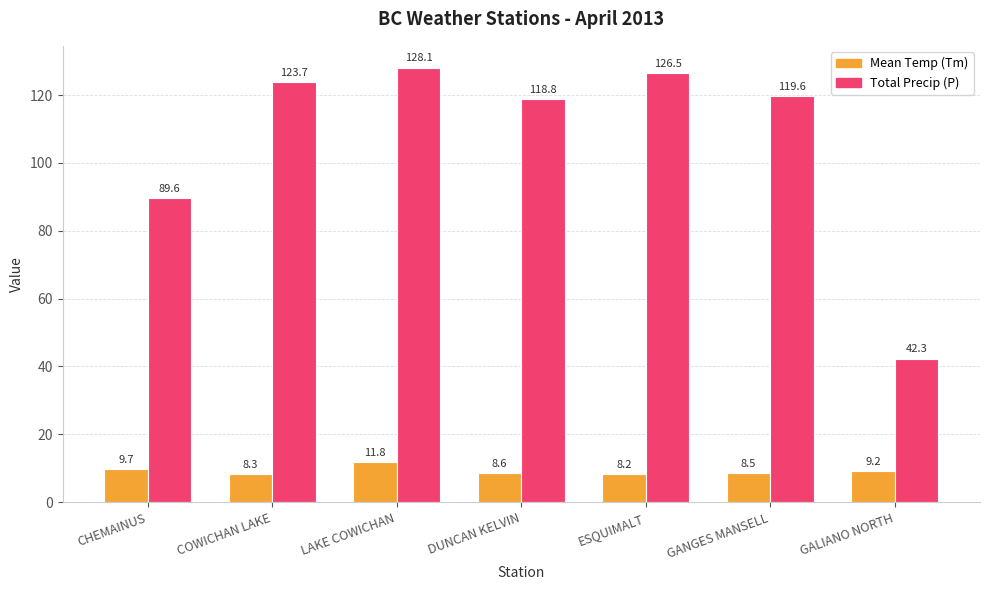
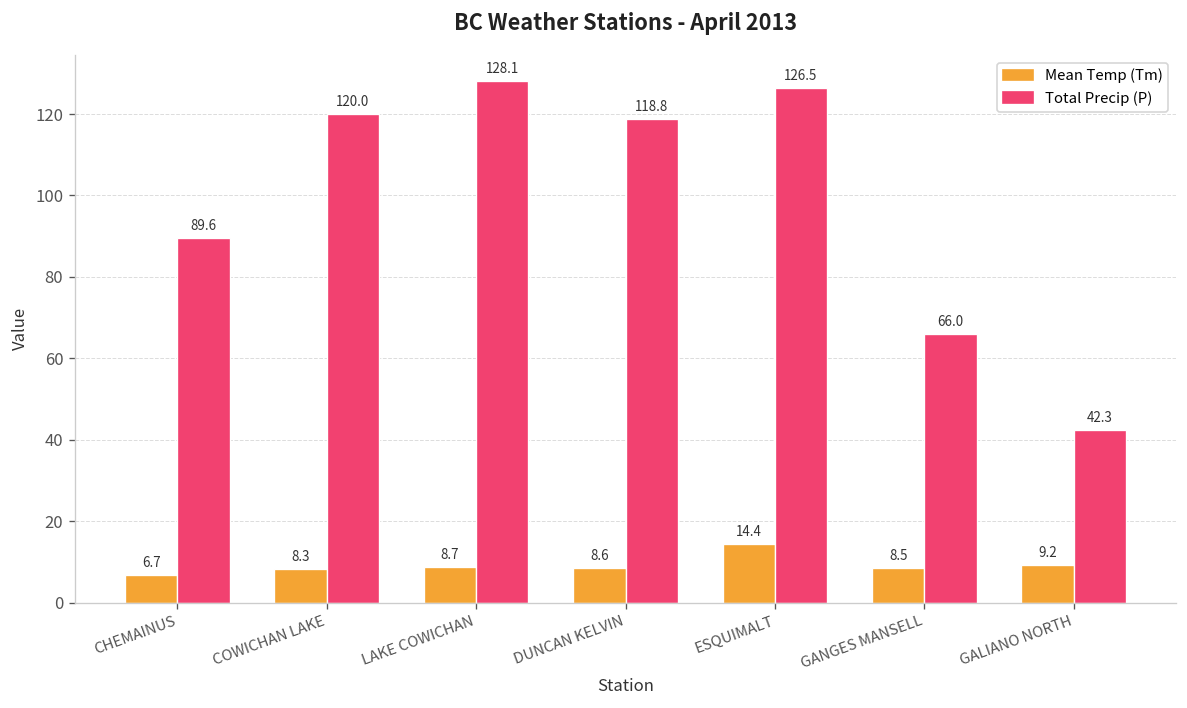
  {
    "Mean Temp (Tm)": {
-     "CHEMAINUS": 9.7,
+     "CHEMAINUS": 6.7,
      "COWICHAN LAKE": 8.3,
-     "LAKE COWICHAN": 11.8,
+     "LAKE COWICHAN": 8.7,
      "DUNCAN KELVIN": 8.6,
-     "ESQUIMALT": 8.2,
+     "ESQUIMALT": 14.4,
      "GANGES MANSELL": 8.5,
      "GALIANO NORTH": 9.2
    },
    "Total Precip (P)": {
      "CHEMAINUS": 89.6,
-     "COWICHAN LAKE": 123.7,
+     "COWICHAN LAKE": 120.0,
      "LAKE COWICHAN": 128.1,
      "DUNCAN KELVIN": 118.8,
      "ESQUIMALT": 126.5,
-     "GANGES MANSELL": 119.6,
+     "GANGES MANSELL": 66.0,
      "GALIANO NORTH": 42.3
    }
  }
